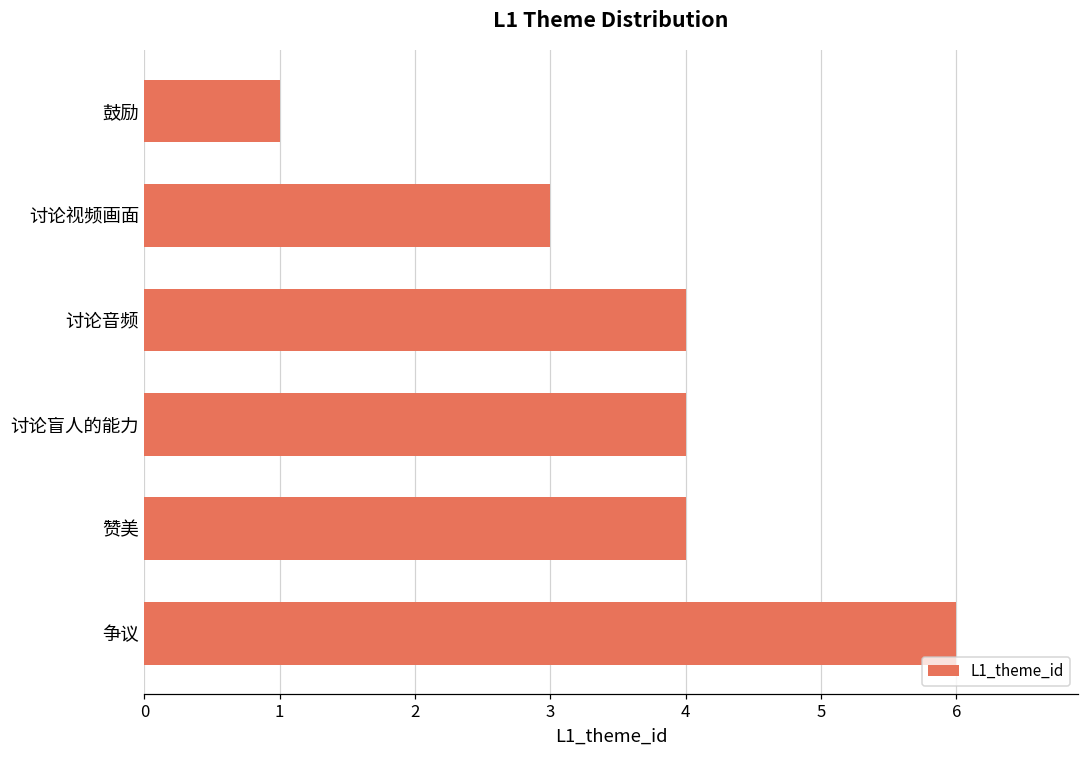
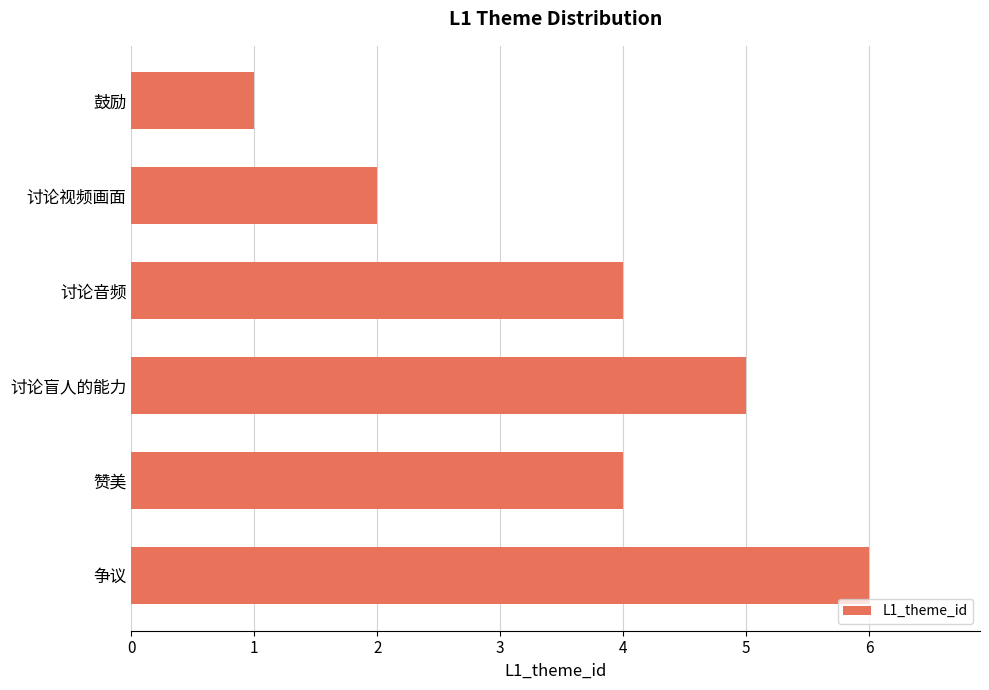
  {
    "鼓励": 1.00,
-   "讨论视频画面": 3.00,
+   "讨论视频画面": 2.00,
    "讨论音频": 4.00,
-   "讨论盲人的能力": 4.00,
+   "讨论盲人的能力": 5.00,
    "赞美": 4.00,
    "争议": 6.00
  }
